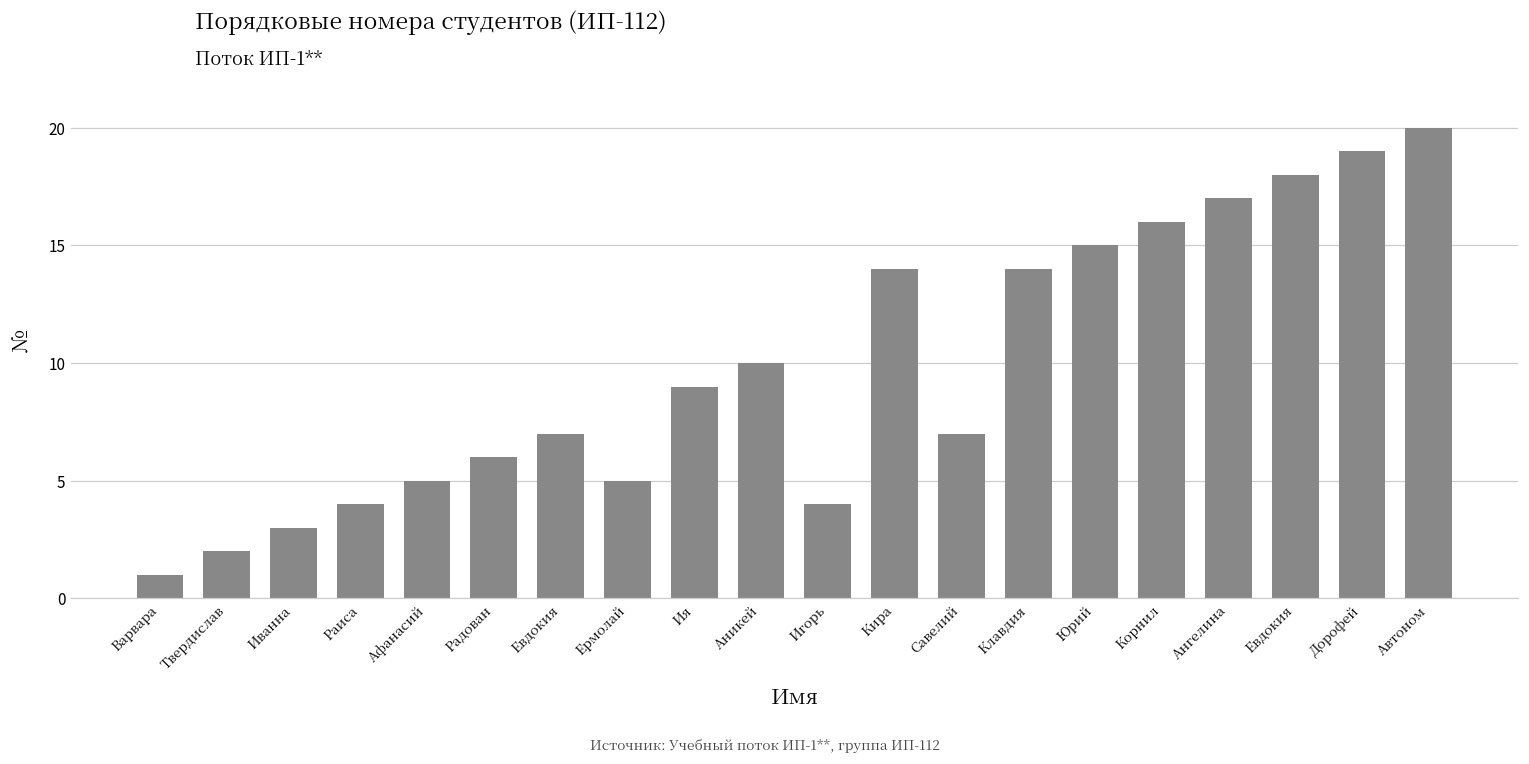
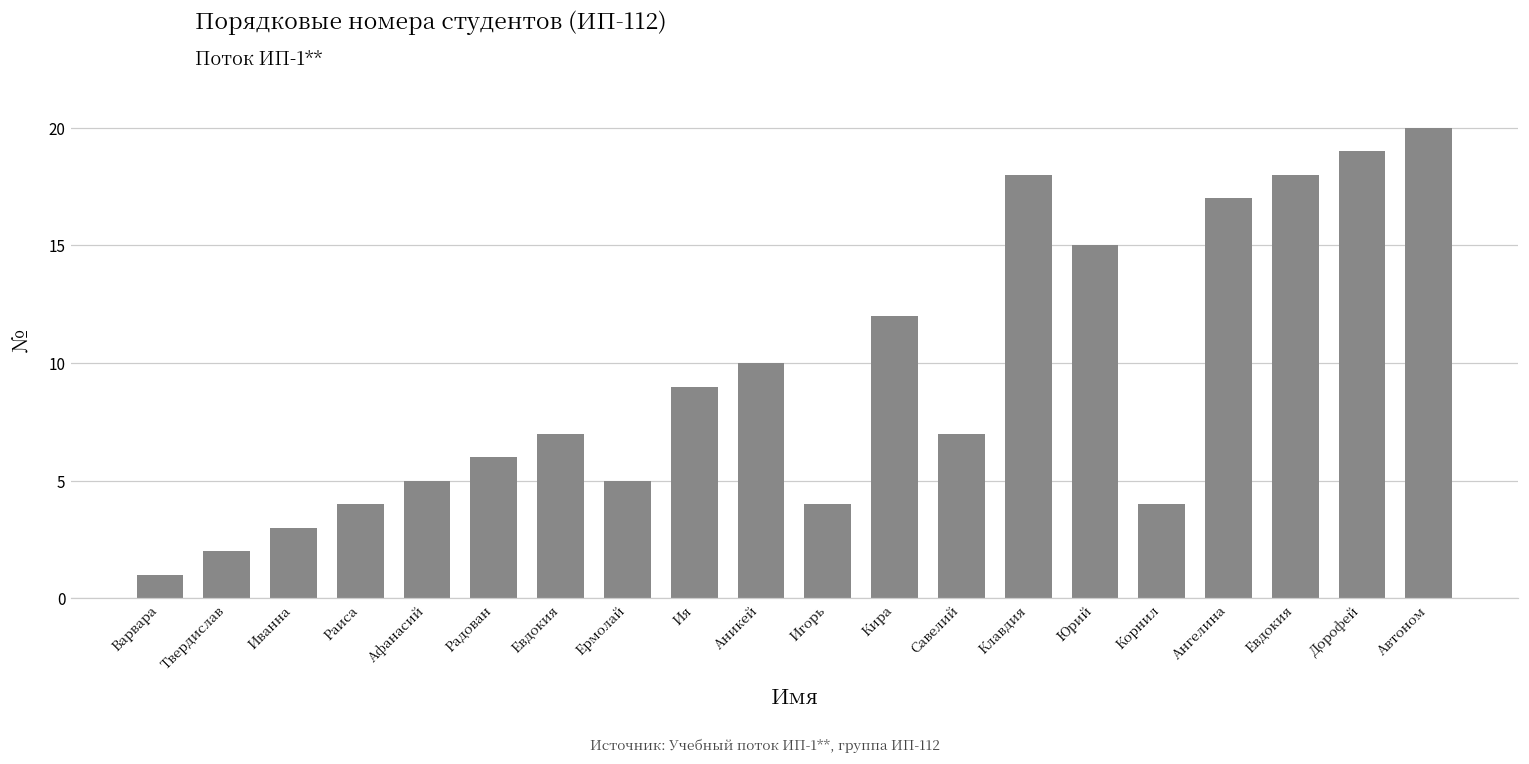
  {
    "Варвара": 1,
    "Твердислав": 2,
    "Иванна": 3,
    "Раиса": 4,
    "Афанасий": 5,
    "Радован": 6,
    "Ермолай": 5,
    "Ия": 9,
    "Аникей": 10,
    "Игорь": 4,
-   "Кира": 14,
+   "Кира": 12,
    "Савелий": 7,
-   "Клавдия": 14,
+   "Клавдия": 18,
    "Юрий": 15,
-   "Корнил": 16,
+   "Корнил": 4,
    "Ангелина": 17,
    "Дорофей": 19,
    "Автоном": 20
  }
